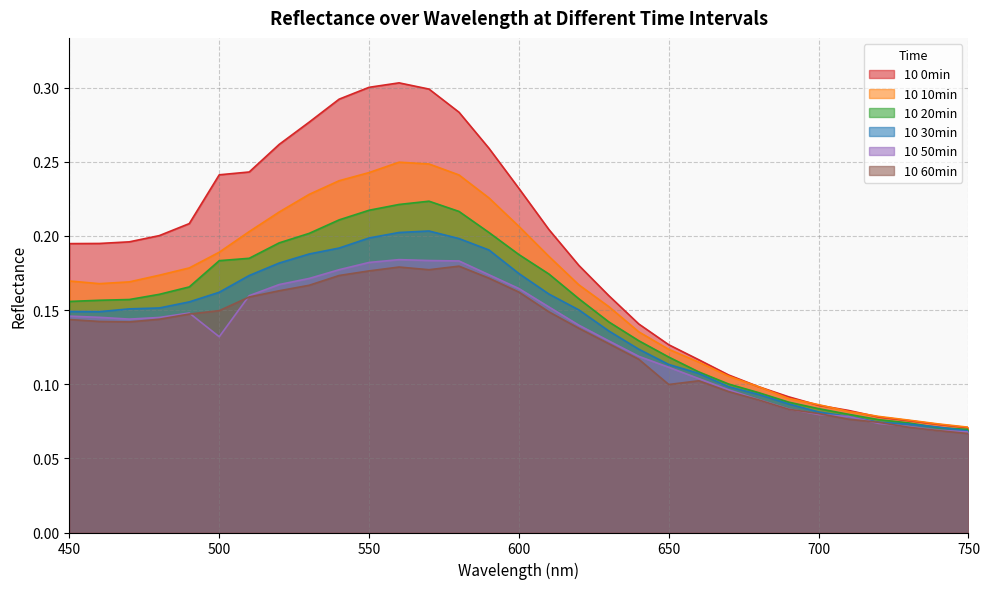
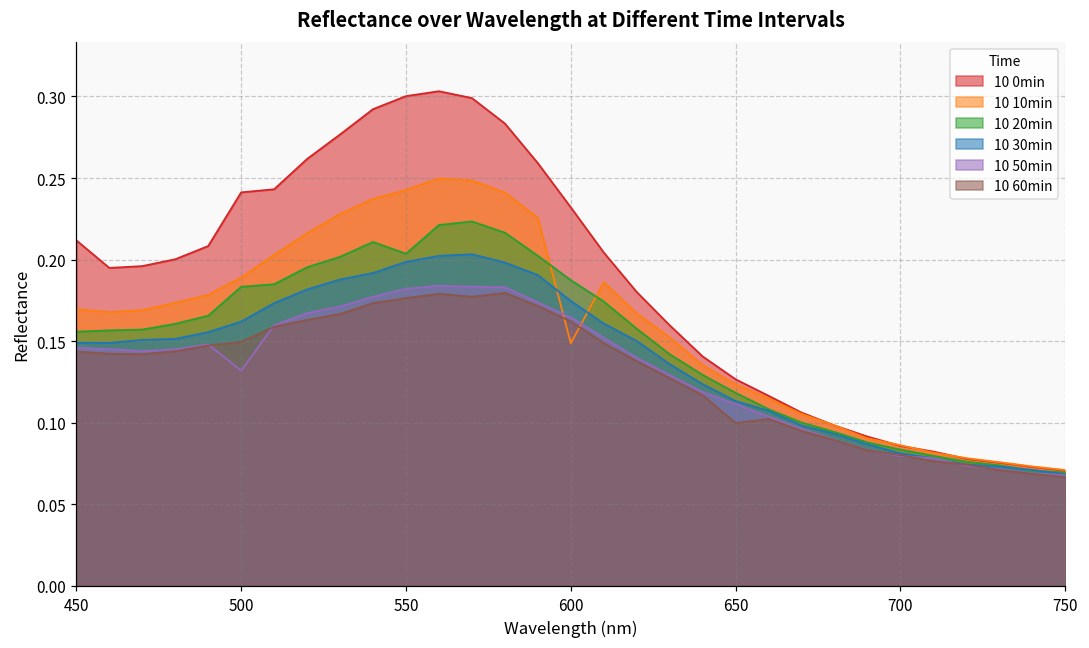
  {
    "10 0min": {
-     "450": 0.195,
+     "450": 0.212,
      "500": 0.241,
      "550": 0.300,
      "600": 0.232,
      "650": 0.127
    },
    "10 10min": {
      "450": 0.170,
      "500": 0.189,
      "550": 0.243,
-     "600": 0.206,
+     "600": 0.149,
      "650": 0.124
    },
    "10 20min": {
      "450": 0.156,
      "500": 0.183,
-     "550": 0.217,
+     "550": 0.204,
      "600": 0.187,
      "650": 0.118,
      "700": 0.084
    },
    "10 30min": {
      "450": 0.149,
      "500": 0.162,
      "550": 0.199,
      "600": 0.175,
      "650": 0.113
    },
    "10 50min": {
      "450": 0.146,
      "500": 0.132,
      "550": 0.182,
      "600": 0.165,
      "650": 0.111
    },
    "10 60min": {
      "450": 0.144,
      "500": 0.150,
      "550": 0.176,
      "600": 0.162,
      "650": 0.100
    }
  }
